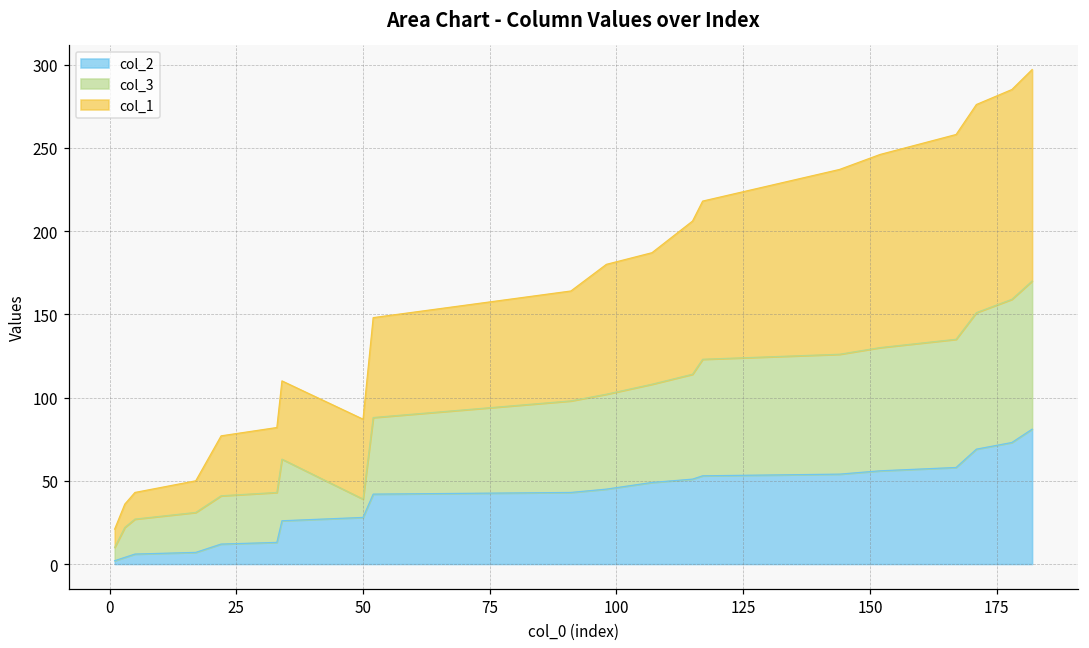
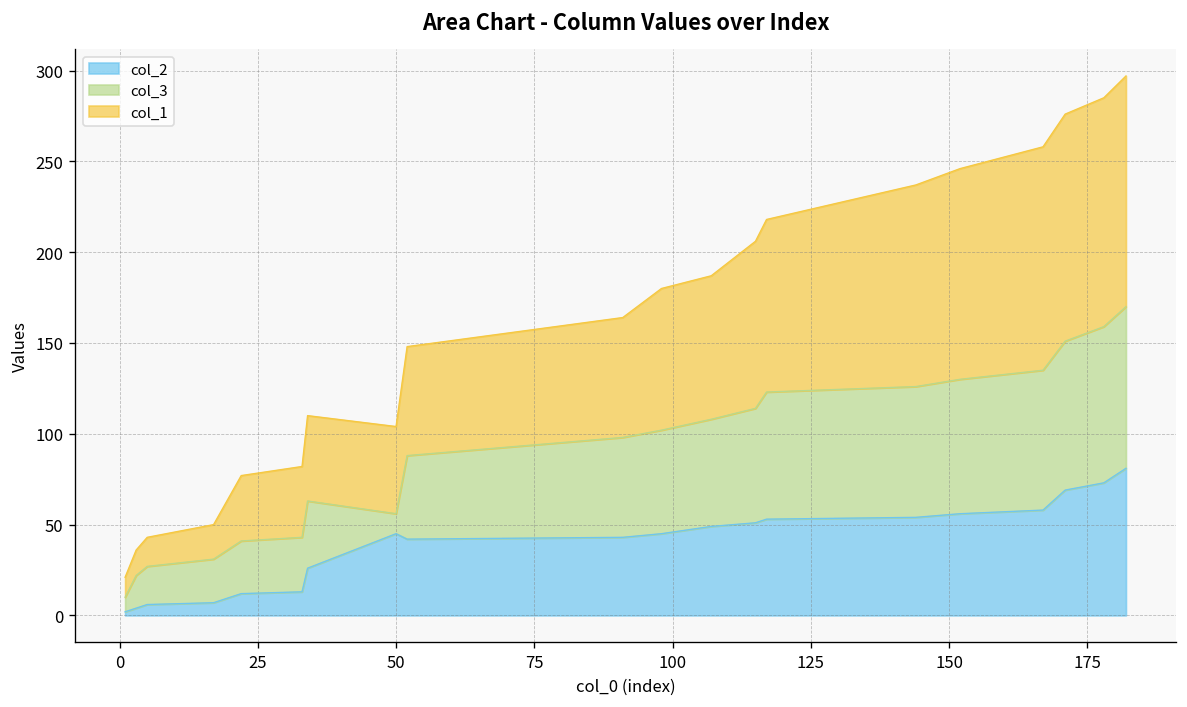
  {
    "col_2": {
-     "50": 28
+     "50": 45
    },
    "col_3": {
      "50": 11
    },
    "col_1": {
      "50": 48
    }
  }
